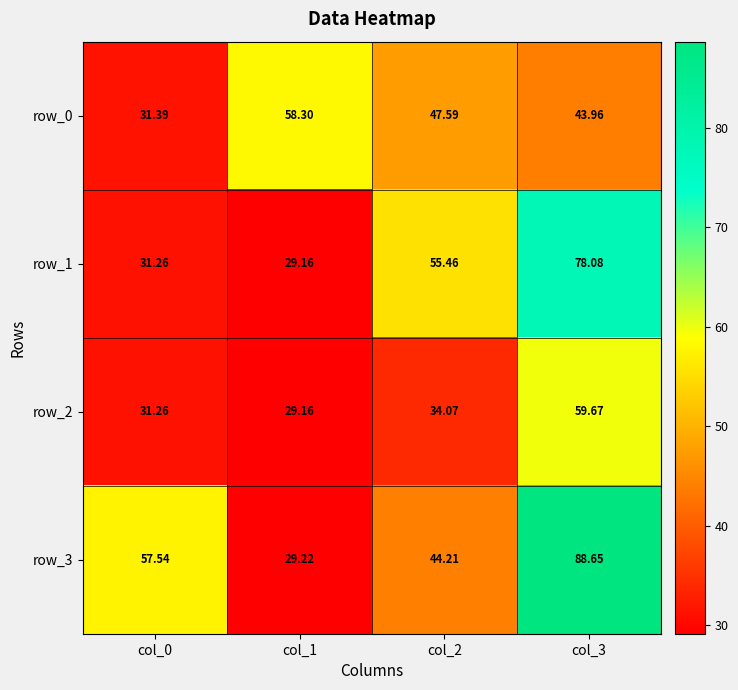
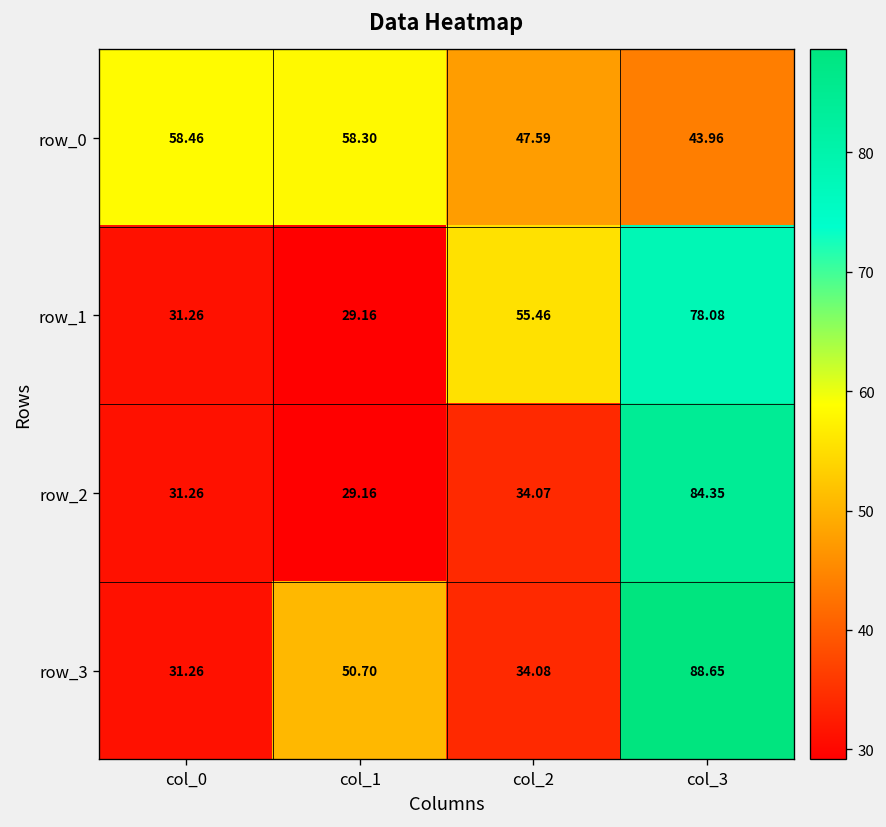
  {
    "row_0": {
-     "col_0": 31.39,
+     "col_0": 58.46,
      "col_1": 58.30,
      "col_2": 47.59,
      "col_3": 43.96
    },
    "row_1": {
      "col_0": 31.26,
      "col_1": 29.16,
      "col_2": 55.46,
      "col_3": 78.08
    },
    "row_2": {
      "col_0": 31.26,
      "col_1": 29.16,
      "col_2": 34.07,
-     "col_3": 59.67
+     "col_3": 84.35
    },
    "row_3": {
-     "col_0": 57.54,
-     "col_1": 29.22,
-     "col_2": 44.21,
+     "col_0": 31.26,
+     "col_1": 50.70,
+     "col_2": 34.08,
      "col_3": 88.65
    }
  }
